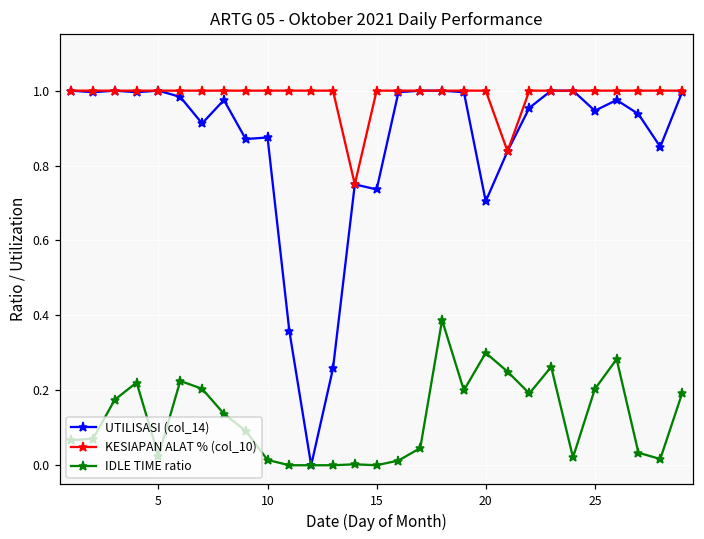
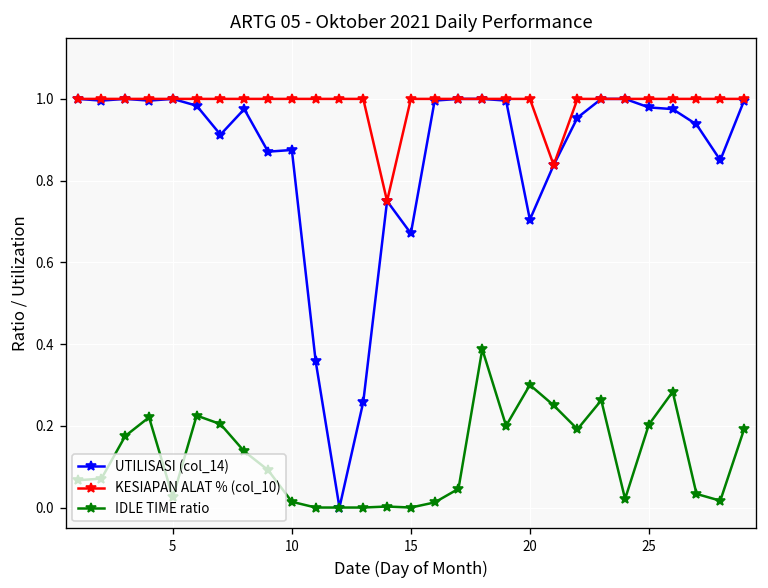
  {
    "UTILISASI (col_14)": {
      "10": 0.88,
-     "15": 0.74,
+     "15": 0.67,
      "20": 0.70,
-     "25": 0.95
+     "25": 0.98
    },
    "KESIAPAN ALAT % (col_10)": {
      "10": 1.00,
      "15": 1.00,
      "20": 1.00,
      "25": 1.00
    },
    "IDLE TIME ratio": {
      "10": 0.01,
      "15": 0.00,
      "20": 0.30,
      "25": 0.20
    }
  }
